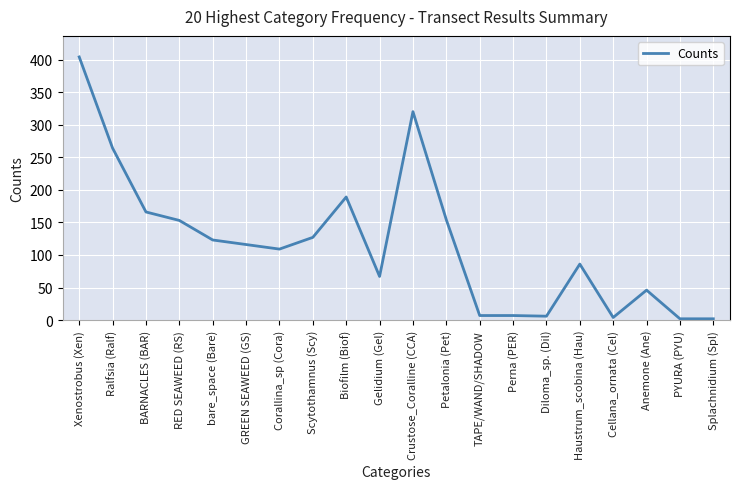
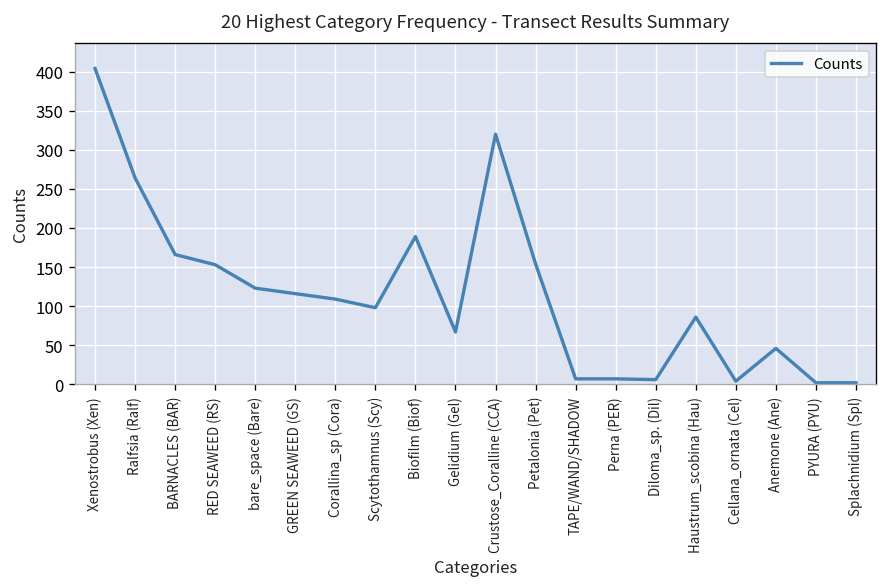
  {
    "Xenostrobus (Xen)": 400,
    "Ralfsia (Ralf)": 260,
    "BARNACLES (BAR)": 170,
    "RED SEAWEED (RS)": 150,
    "bare_space (Bare)": 120,
    "GREEN SEAWEED (GS)": 120,
    "Corallina_sp (Cora)": 110,
-   "Scytothamnus (Scy)": 130,
+   "Scytothamnus (Scy)": 100,
    "Biofilm (Biof)": 190,
    "Gelidium (Gel)": 70,
    "Crustose_Coralline (CCA)": 320,
    "Petalonia (Pet)": 150,
    "TAPE/WAND/SHADOW": 10,
    "Perna (PER)": 10,
    "Diloma_sp. (Dil)": 10,
    "Haustrum_scobina (Hau)": 90,
    "Cellana_ornata (Cel)": 0,
    "Anemone (Ane)": 50,
    "PYURA (PYU)": 0,
    "Splachnidium (Spl)": 0
  }
